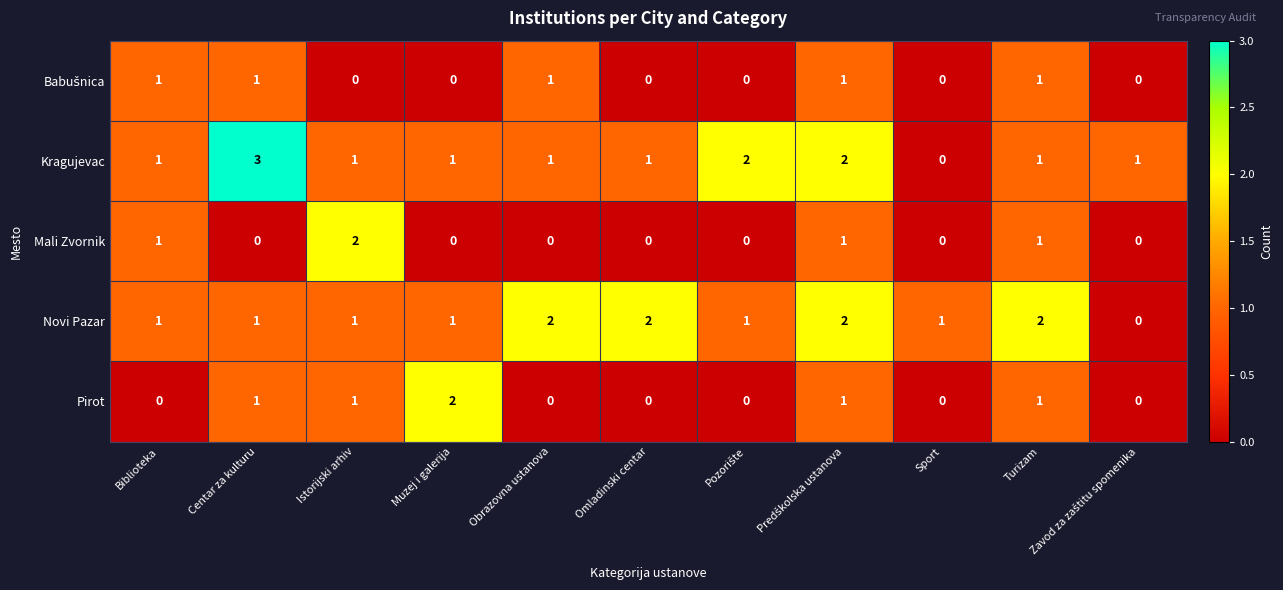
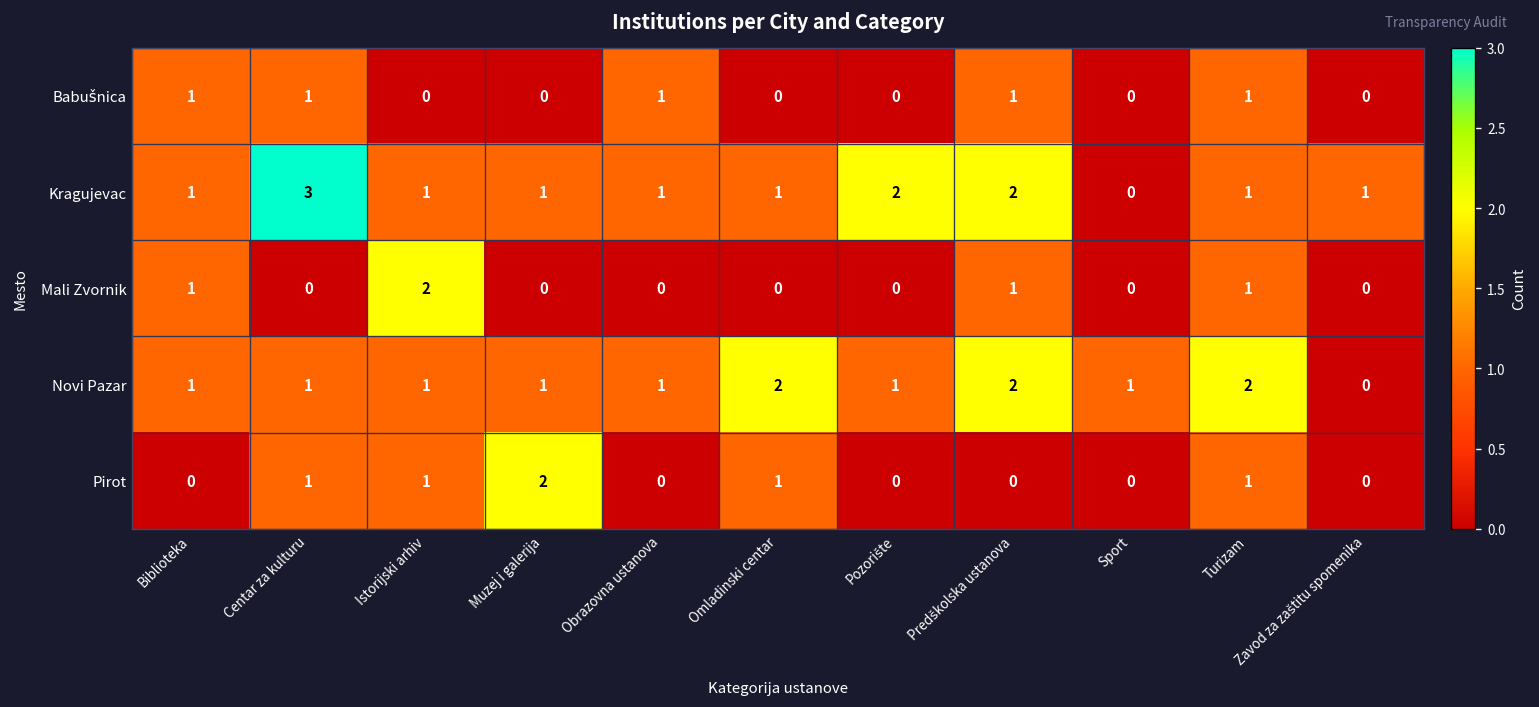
  {
    "Babušnica": {
      "Biblioteka": 1,
      "Centar za kulturu": 1,
      "Istorijski arhiv": 0,
      "Muzej i galerija": 0,
      "Obrazovna ustanova": 1,
      "Omladinski centar": 0,
      "Pozorište": 0,
      "Predškolska ustanova": 1,
      "Sport": 0,
      "Turizam": 1,
      "Zavod za zaštitu spomenika": 0
    },
    "Kragujevac": {
      "Biblioteka": 1,
      "Centar za kulturu": 3,
      "Istorijski arhiv": 1,
      "Muzej i galerija": 1,
      "Obrazovna ustanova": 1,
      "Omladinski centar": 1,
      "Pozorište": 2,
      "Predškolska ustanova": 2,
      "Sport": 0,
      "Turizam": 1,
      "Zavod za zaštitu spomenika": 1
    },
    "Mali Zvornik": {
      "Biblioteka": 1,
      "Centar za kulturu": 0,
      "Istorijski arhiv": 2,
      "Muzej i galerija": 0,
      "Obrazovna ustanova": 0,
      "Omladinski centar": 0,
      "Pozorište": 0,
      "Predškolska ustanova": 1,
      "Sport": 0,
      "Turizam": 1,
      "Zavod za zaštitu spomenika": 0
    },
    "Novi Pazar": {
      "Biblioteka": 1,
      "Centar za kulturu": 1,
      "Istorijski arhiv": 1,
      "Muzej i galerija": 1,
-     "Obrazovna ustanova": 2,
+     "Obrazovna ustanova": 1,
      "Omladinski centar": 2,
      "Pozorište": 1,
      "Predškolska ustanova": 2,
      "Sport": 1,
      "Turizam": 2,
      "Zavod za zaštitu spomenika": 0
    },
    "Pirot": {
      "Biblioteka": 0,
      "Centar za kulturu": 1,
      "Istorijski arhiv": 1,
      "Muzej i galerija": 2,
      "Obrazovna ustanova": 0,
-     "Omladinski centar": 0,
+     "Omladinski centar": 1,
      "Pozorište": 0,
-     "Predškolska ustanova": 1,
+     "Predškolska ustanova": 0,
      "Sport": 0,
      "Turizam": 1,
      "Zavod za zaštitu spomenika": 0
    }
  }
